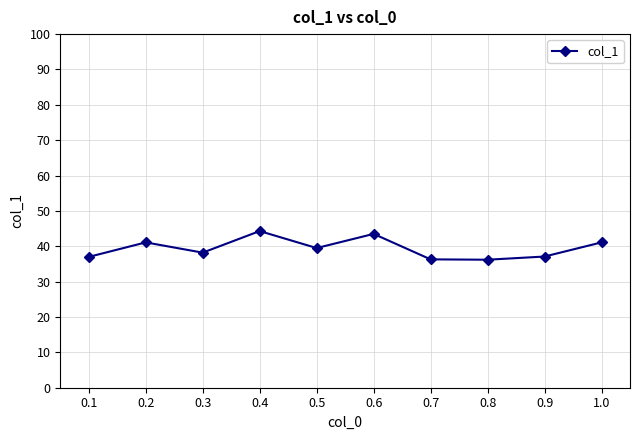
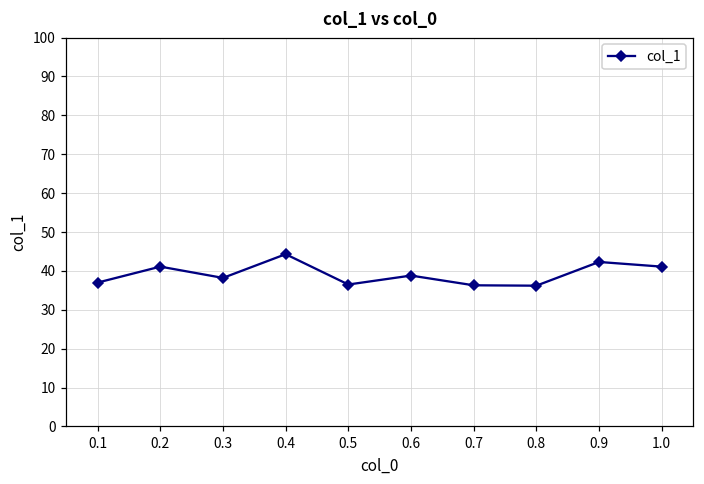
  {
    "0.1": 37,
    "0.2": 41,
    "0.3": 38,
    "0.4": 44,
-   "0.5": 40,
-   "0.6": 44,
+   "0.5": 37,
+   "0.6": 39,
    "0.7": 36,
    "0.8": 36,
-   "0.9": 37,
+   "0.9": 42,
    "1.0": 41
  }
